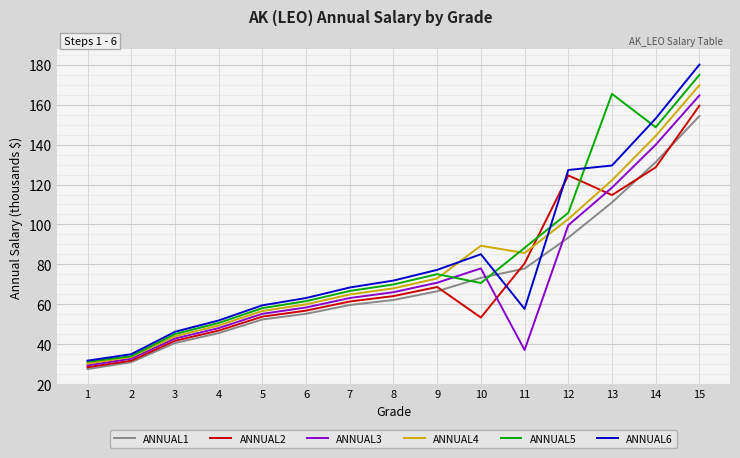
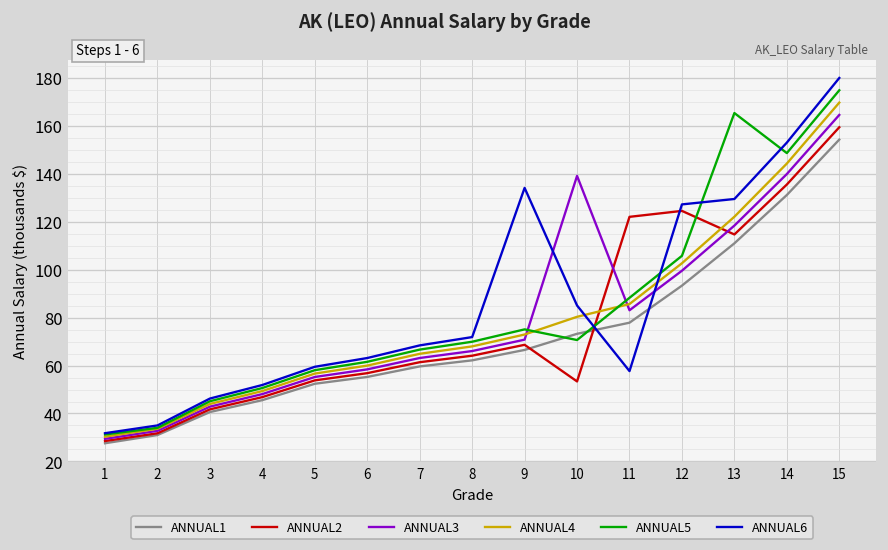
  {
    "ANNUAL1": {
      "5": 52,
      "6": 55,
      "7": 60,
      "8": 62,
      "9": 67,
      "10": 73,
      "11": 78,
      "12": 93,
      "13": 111,
      "14": 131,
      "15": 154
    },
    "ANNUAL2": {
      "5": 54,
      "6": 57,
      "7": 61,
      "8": 64,
      "9": 69,
      "10": 53,
-     "11": 80,
+     "11": 122,
      "12": 125,
      "13": 115,
-     "14": 129,
+     "14": 136,
      "15": 159
    },
    "ANNUAL3": {
      "5": 55,
      "6": 58,
      "7": 63,
      "8": 66,
      "9": 71,
-     "10": 78,
-     "11": 37,
+     "10": 139,
+     "11": 83,
      "12": 100,
      "13": 118,
      "14": 140,
      "15": 165
    },
    "ANNUAL4": {
      "5": 57,
      "6": 60,
      "7": 65,
      "8": 68,
      "9": 73,
-     "10": 89,
+     "10": 80,
      "11": 86,
      "12": 103,
      "13": 122,
      "14": 144,
      "15": 170
    },
    "ANNUAL5": {
      "5": 58,
      "6": 62,
      "7": 67,
      "8": 70,
      "9": 75,
      "10": 71,
      "11": 88,
      "12": 106,
      "13": 165,
      "14": 149,
      "15": 175
    },
    "ANNUAL6": {
      "5": 59,
      "6": 63,
      "7": 68,
      "8": 72,
-     "9": 77,
+     "9": 134,
      "10": 85,
      "11": 58,
      "12": 127,
      "13": 130,
      "14": 153,
      "15": 180
    }
  }
